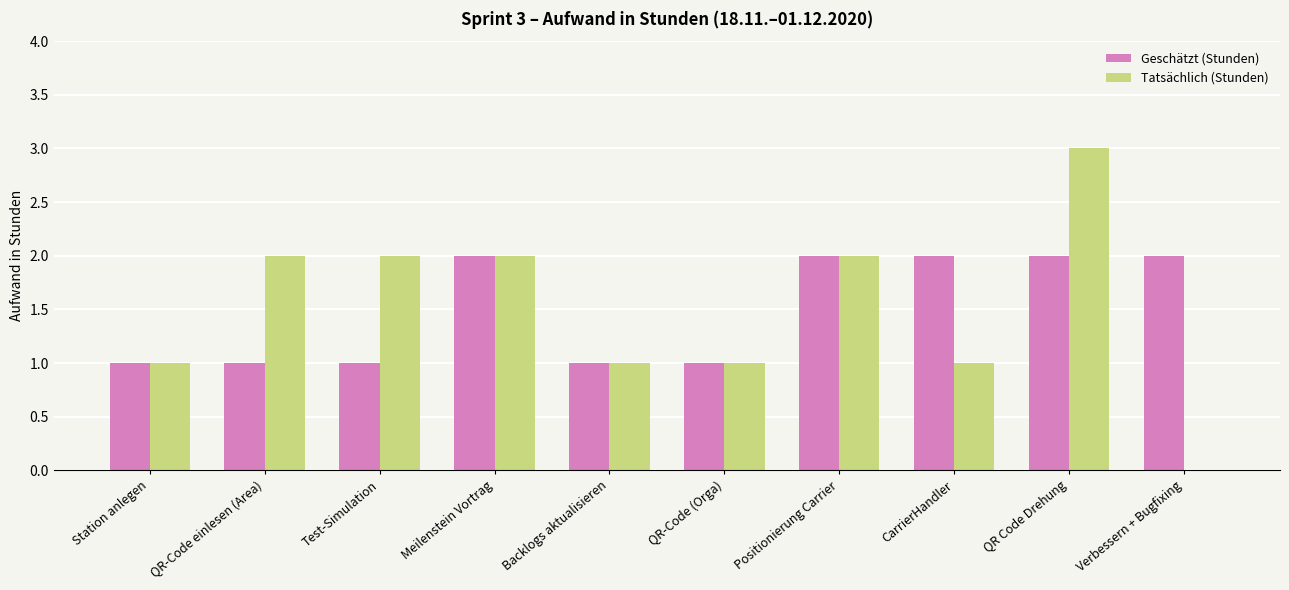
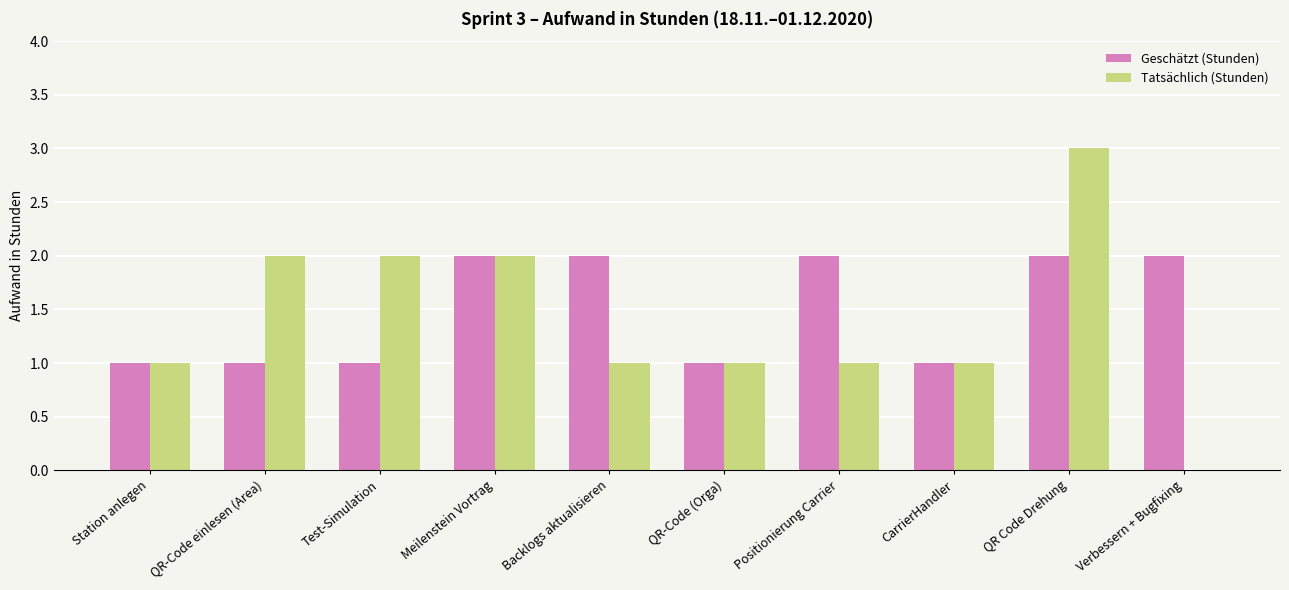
  {
    "Geschätzt (Stunden)": {
      "Station anlegen": 1,
      "QR-Code einlesen (Area)": 1,
      "Test-Simulation": 1,
      "Meilenstein Vortrag": 2,
-     "Backlogs aktualisieren": 1,
+     "Backlogs aktualisieren": 2,
      "QR-Code (Orga)": 1,
      "Positionierung Carrier": 2,
-     "CarrierHandler": 2,
+     "CarrierHandler": 1,
      "QR Code Drehung": 2,
      "Verbessern + Bugfixing": 2
    },
    "Tatsächlich (Stunden)": {
      "Station anlegen": 1,
      "QR-Code einlesen (Area)": 2,
      "Test-Simulation": 2,
      "Meilenstein Vortrag": 2,
      "Backlogs aktualisieren": 1,
      "QR-Code (Orga)": 1,
-     "Positionierung Carrier": 2,
+     "Positionierung Carrier": 1,
      "CarrierHandler": 1,
      "QR Code Drehung": 3,
      "Verbessern + Bugfixing": 0
    }
  }
